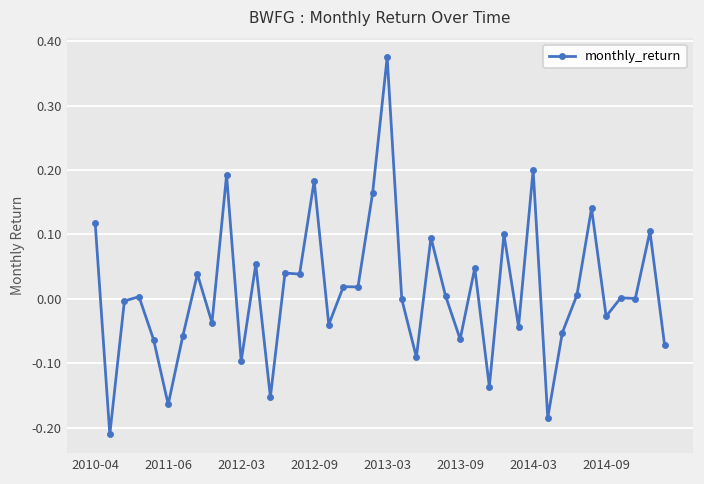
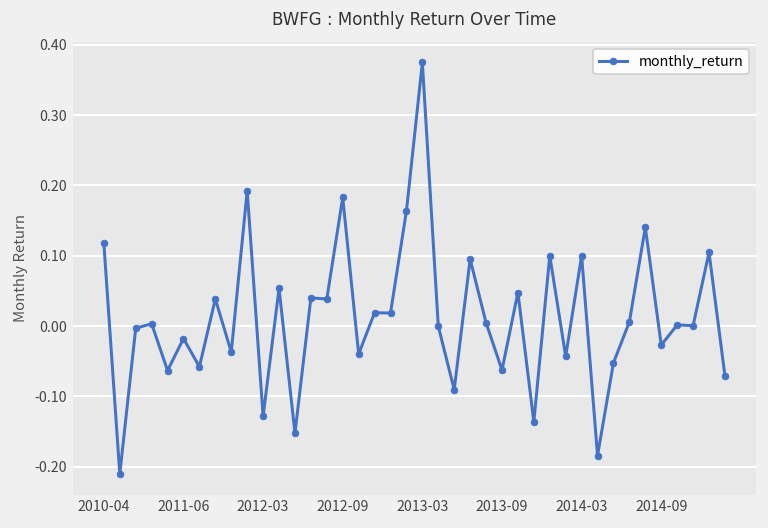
  {
    "2010-04": 0.12,
-   "2011-06": -0.16,
-   "2012-03": -0.10,
+   "2011-06": -0.02,
+   "2012-03": -0.13,
    "2012-09": 0.18,
    "2013-03": 0.38,
    "2013-09": -0.06,
-   "2014-03": 0.2,
+   "2014-03": 0.1,
    "2014-09": -0.03
  }
